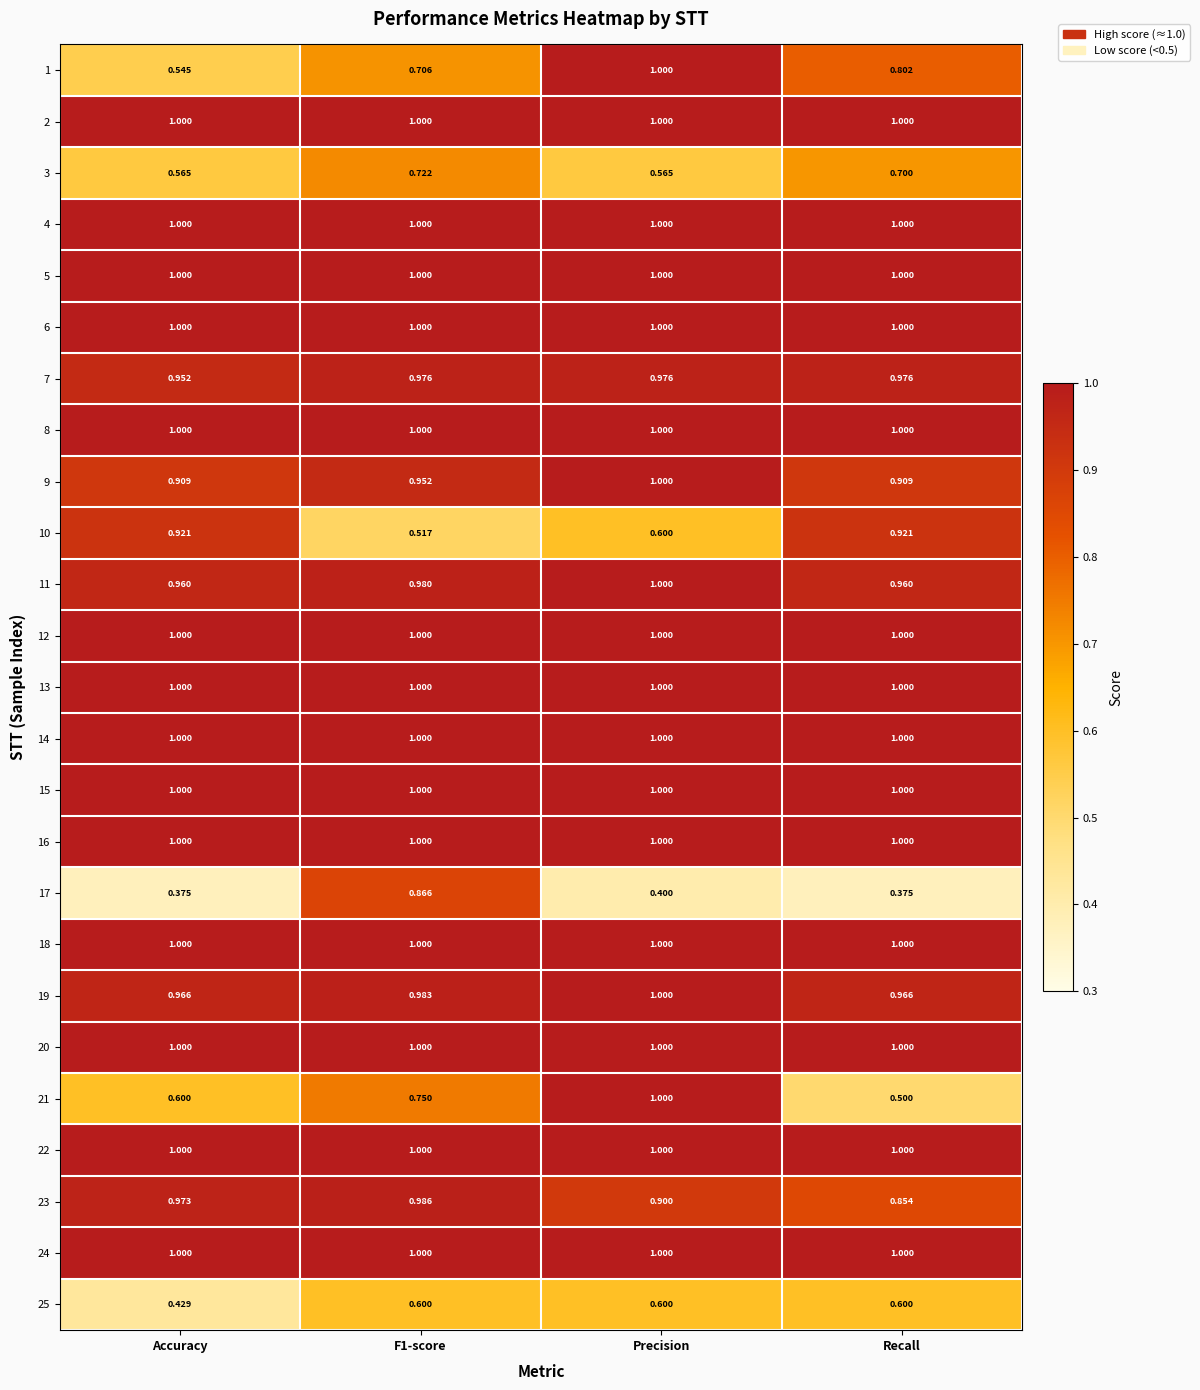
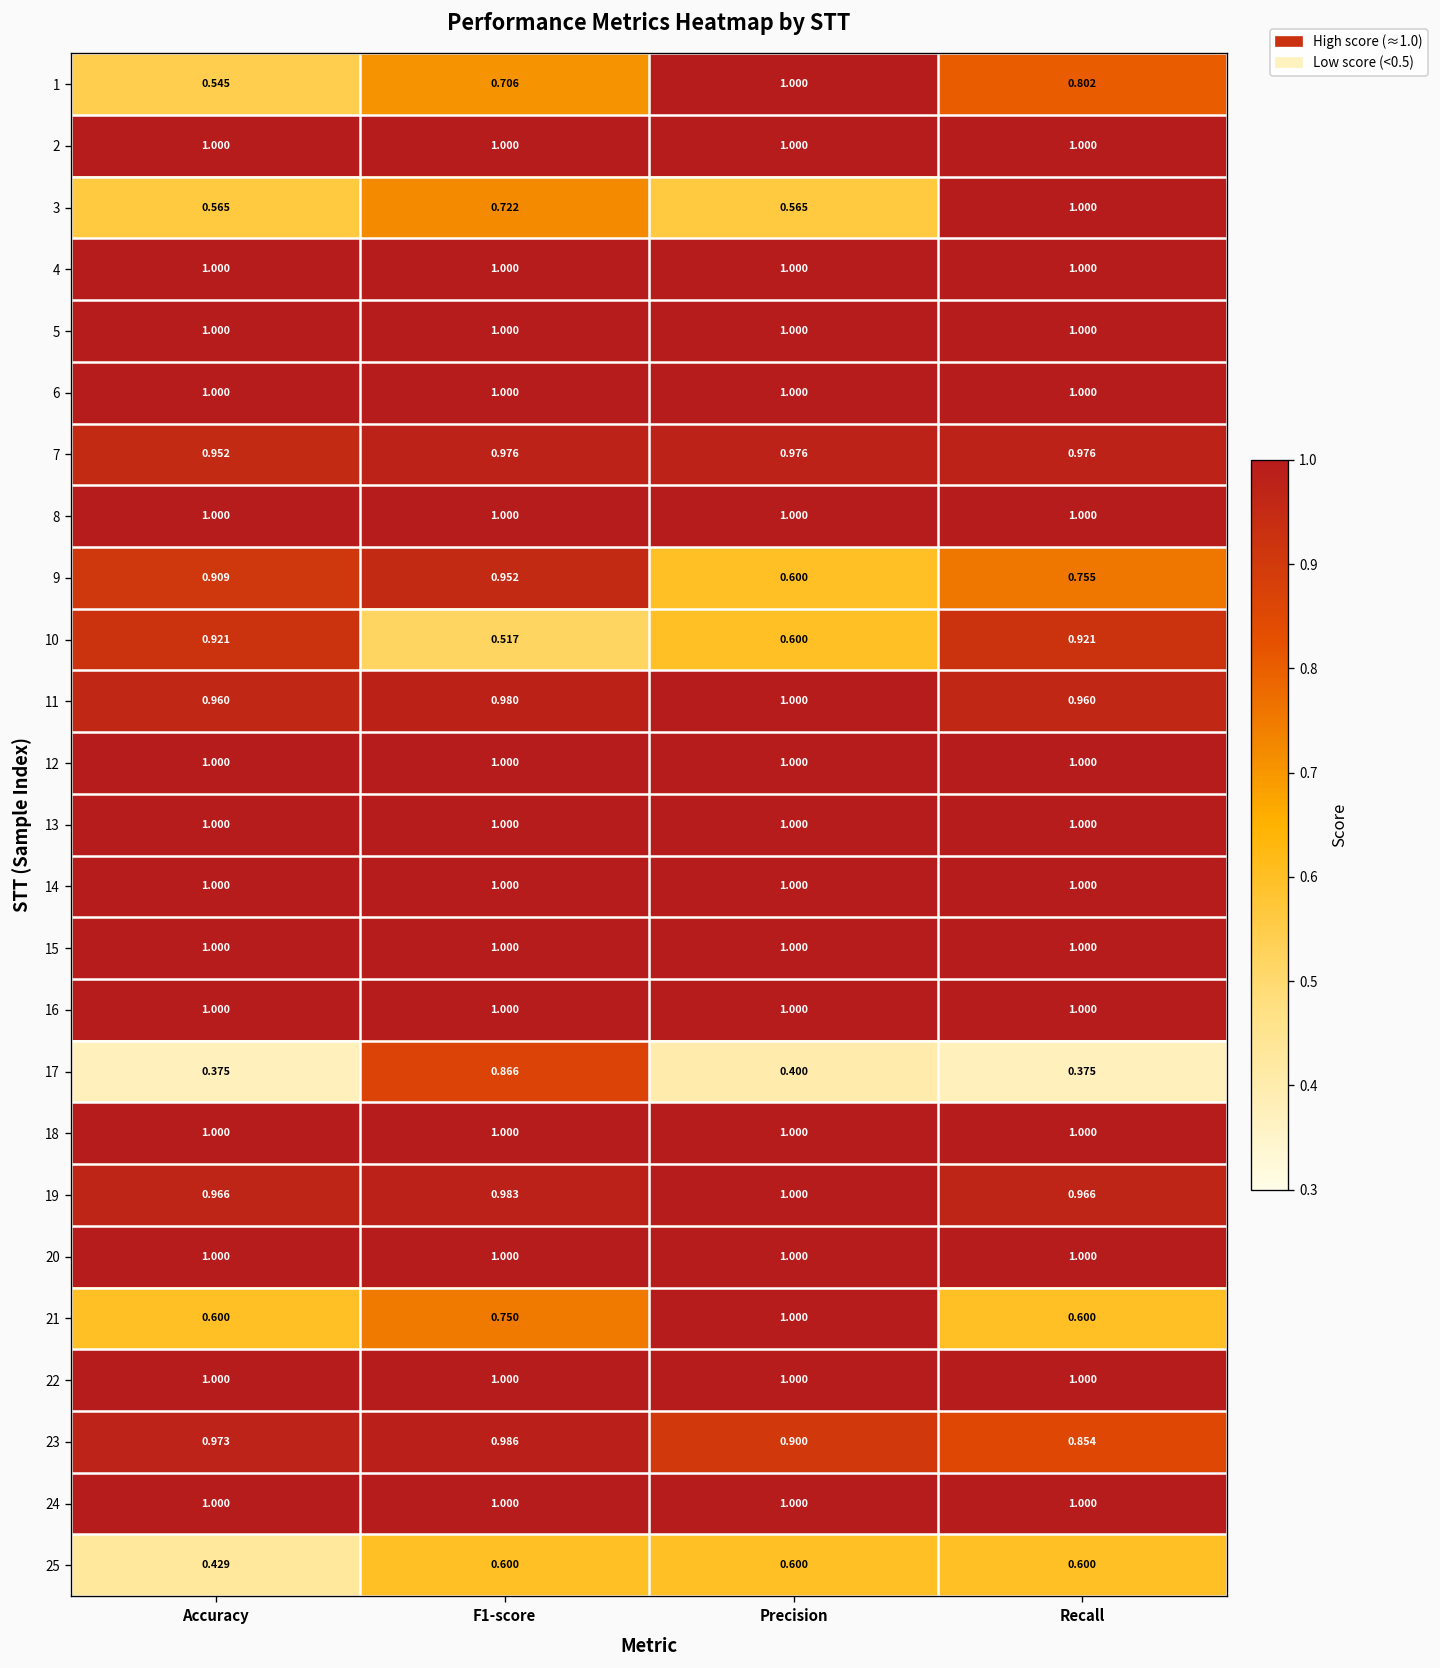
  {
    "1": {
      "Accuracy": 0.545,
      "F1-score": 0.706,
      "Precision": 1.000,
      "Recall": 0.802
    },
    "2": {
      "Accuracy": 1.000,
      "F1-score": 1.000,
      "Precision": 1.000,
      "Recall": 1.000
    },
    "3": {
      "Accuracy": 0.565,
      "F1-score": 0.722,
      "Precision": 0.565,
-     "Recall": 0.700
+     "Recall": 1.000
    },
    "4": {
      "Accuracy": 1.000,
      "F1-score": 1.000,
      "Precision": 1.000,
      "Recall": 1.000
    },
    "5": {
      "Accuracy": 1.000,
      "F1-score": 1.000,
      "Precision": 1.000,
      "Recall": 1.000
    },
    "6": {
      "Accuracy": 1.000,
      "F1-score": 1.000,
      "Precision": 1.000,
      "Recall": 1.000
    },
    "7": {
      "Accuracy": 0.952,
      "F1-score": 0.976,
      "Precision": 0.976,
      "Recall": 0.976
    },
    "8": {
      "Accuracy": 1.000,
      "F1-score": 1.000,
      "Precision": 1.000,
      "Recall": 1.000
    },
    "9": {
      "Accuracy": 0.909,
      "F1-score": 0.952,
-     "Precision": 1.000,
-     "Recall": 0.909
+     "Precision": 0.600,
+     "Recall": 0.755
    },
    "10": {
      "Accuracy": 0.921,
      "F1-score": 0.517,
      "Precision": 0.600,
      "Recall": 0.921
    },
    "11": {
      "Accuracy": 0.960,
      "F1-score": 0.980,
      "Precision": 1.000,
      "Recall": 0.960
    },
    "12": {
      "Accuracy": 1.000,
      "F1-score": 1.000,
      "Precision": 1.000,
      "Recall": 1.000
    },
    "13": {
      "Accuracy": 1.000,
      "F1-score": 1.000,
      "Precision": 1.000,
      "Recall": 1.000
    },
    "14": {
      "Accuracy": 1.000,
      "F1-score": 1.000,
      "Precision": 1.000,
      "Recall": 1.000
    },
    "15": {
      "Accuracy": 1.000,
      "F1-score": 1.000,
      "Precision": 1.000,
      "Recall": 1.000
    },
    "16": {
      "Accuracy": 1.000,
      "F1-score": 1.000,
      "Precision": 1.000,
      "Recall": 1.000
    },
    "17": {
      "Accuracy": 0.375,
      "F1-score": 0.866,
      "Precision": 0.400,
      "Recall": 0.375
    },
    "18": {
      "Accuracy": 1.000,
      "F1-score": 1.000,
      "Precision": 1.000,
      "Recall": 1.000
    },
    "19": {
      "Accuracy": 0.966,
      "F1-score": 0.983,
      "Precision": 1.000,
      "Recall": 0.966
    },
    "20": {
      "Accuracy": 1.000,
      "F1-score": 1.000,
      "Precision": 1.000,
      "Recall": 1.000
    },
    "21": {
      "Accuracy": 0.600,
      "F1-score": 0.750,
      "Precision": 1.000,
-     "Recall": 0.500
+     "Recall": 0.600
    },
    "22": {
      "Accuracy": 1.000,
      "F1-score": 1.000,
      "Precision": 1.000,
      "Recall": 1.000
    },
    "23": {
      "Accuracy": 0.973,
      "F1-score": 0.986,
      "Precision": 0.900,
      "Recall": 0.854
    },
    "24": {
      "Accuracy": 1.000,
      "F1-score": 1.000,
      "Precision": 1.000,
      "Recall": 1.000
    },
    "25": {
      "Accuracy": 0.429,
      "F1-score": 0.600,
      "Precision": 0.600,
      "Recall": 0.600
    }
  }
